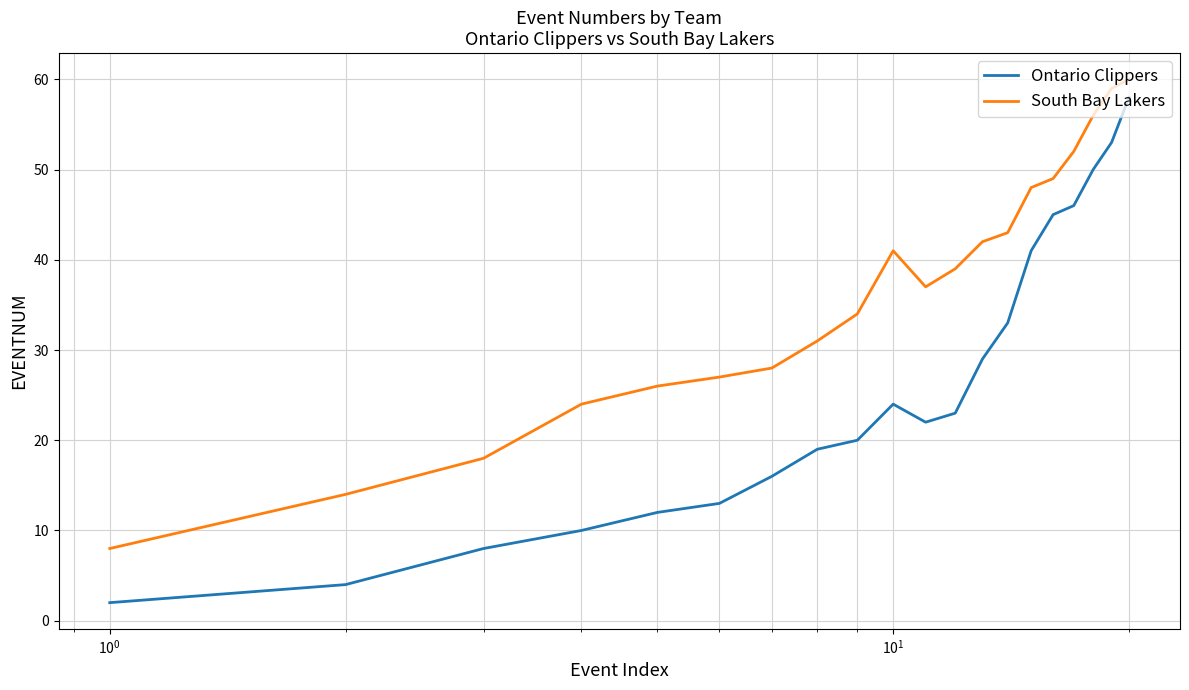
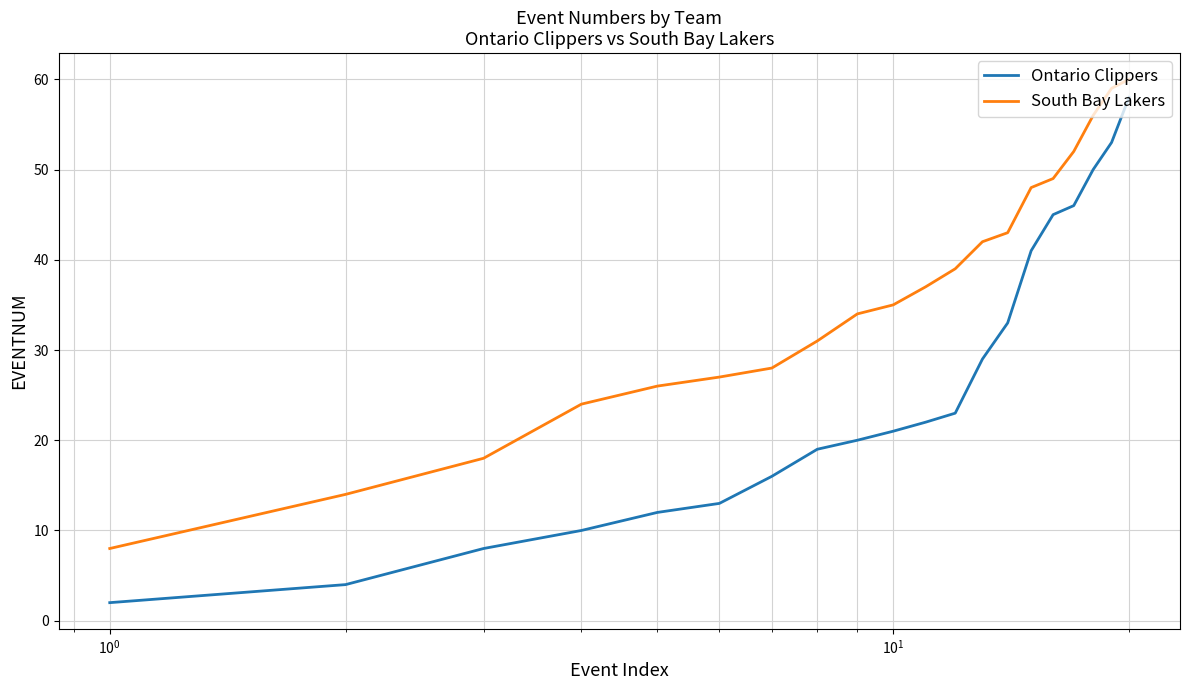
  {
    "Ontario Clippers": {
      "10^0": 2,
-     "10^1": 24
+     "10^1": 21
    },
    "South Bay Lakers": {
      "10^0": 8,
-     "10^1": 41
+     "10^1": 35
    }
  }
